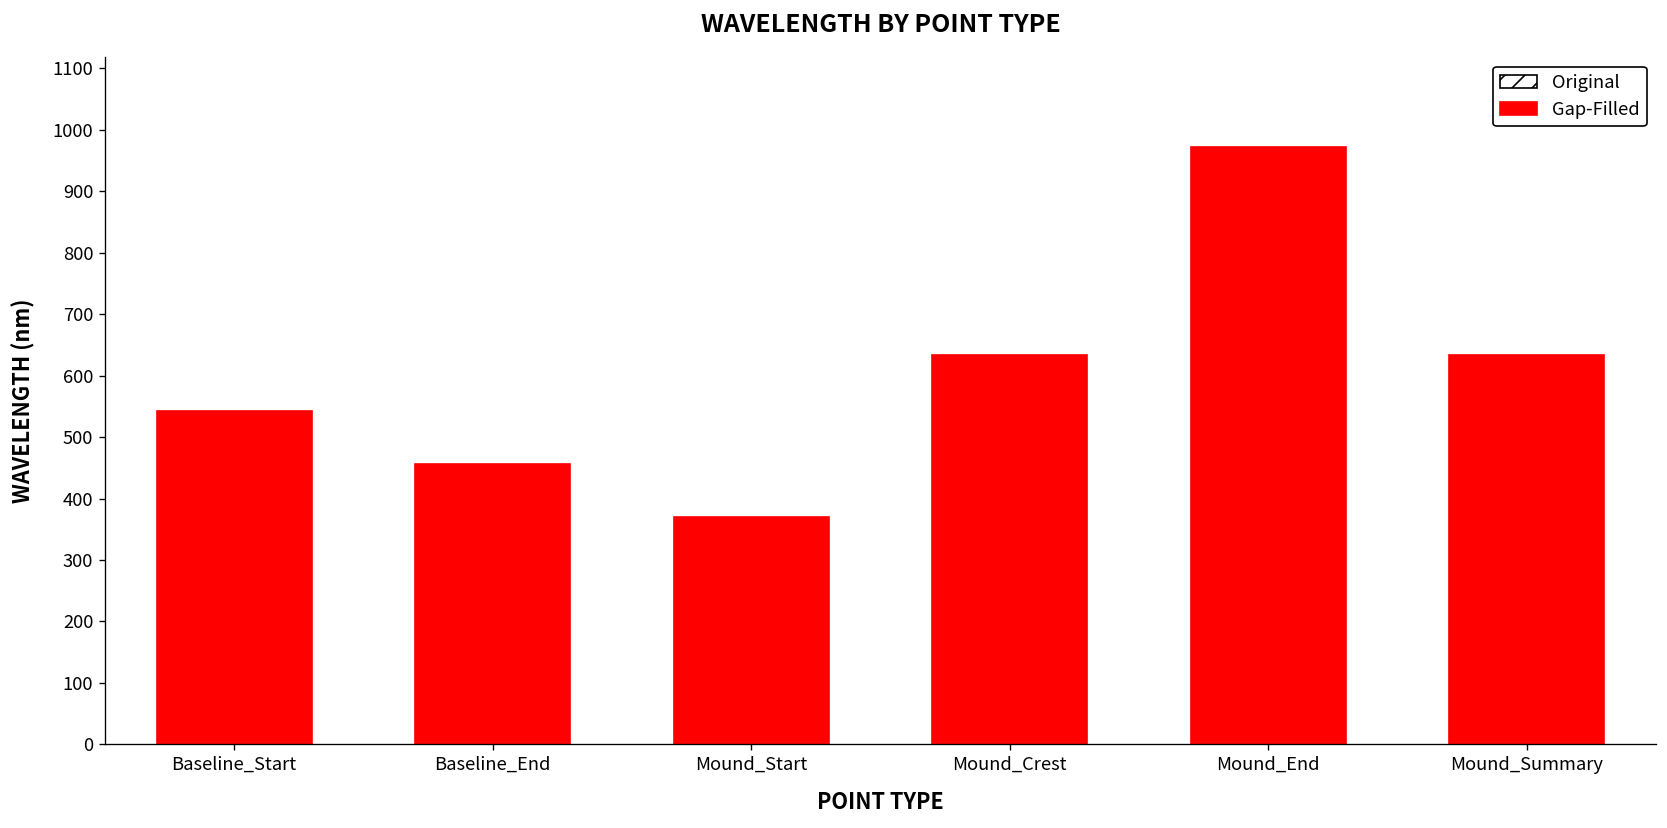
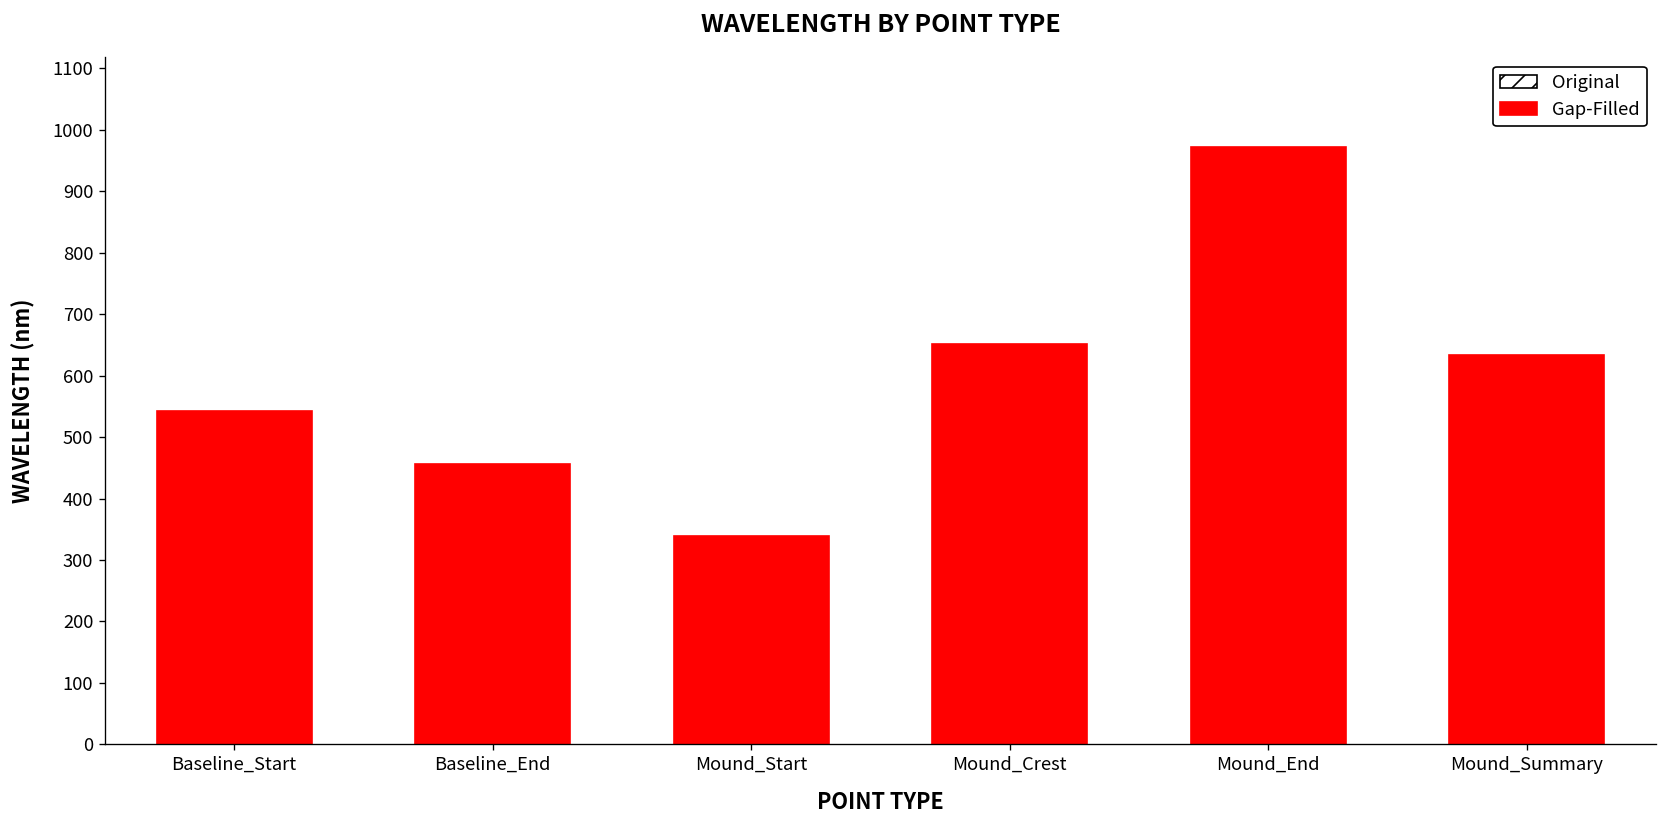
  {
    "Baseline_Start": 540,
    "Baseline_End": 460,
-   "Mound_Start": 370,
-   "Mound_Crest": 630,
+   "Mound_Start": 340,
+   "Mound_Crest": 650,
    "Mound_End": 970,
    "Mound_Summary": 630
  }
